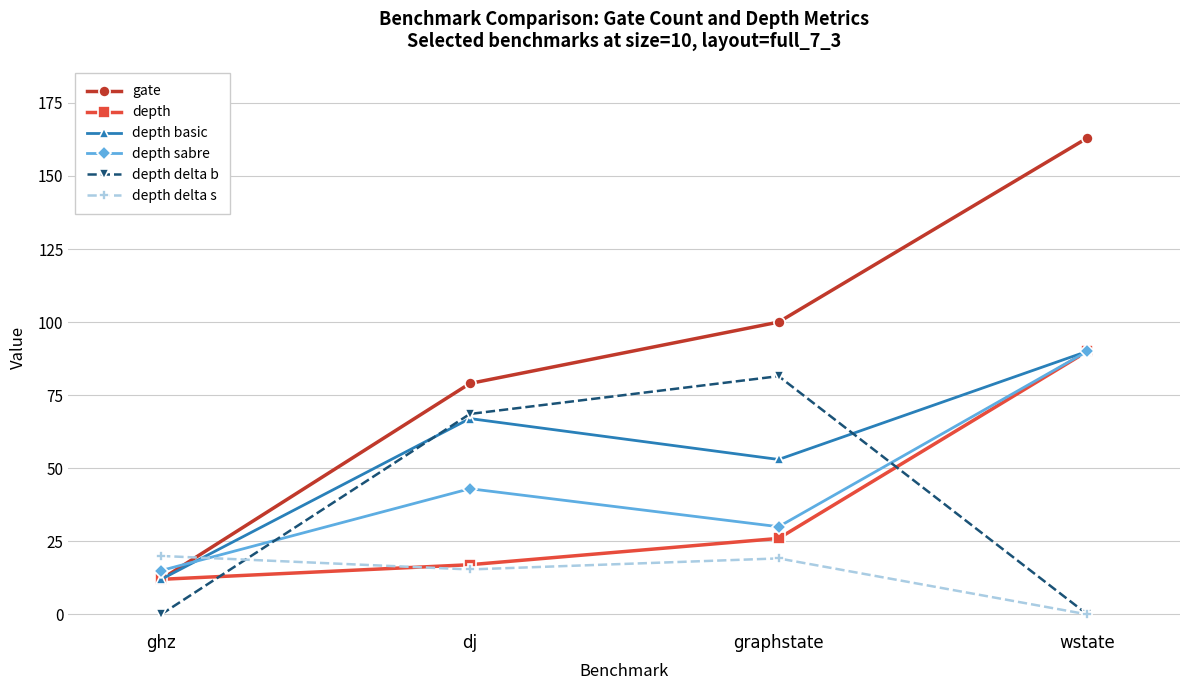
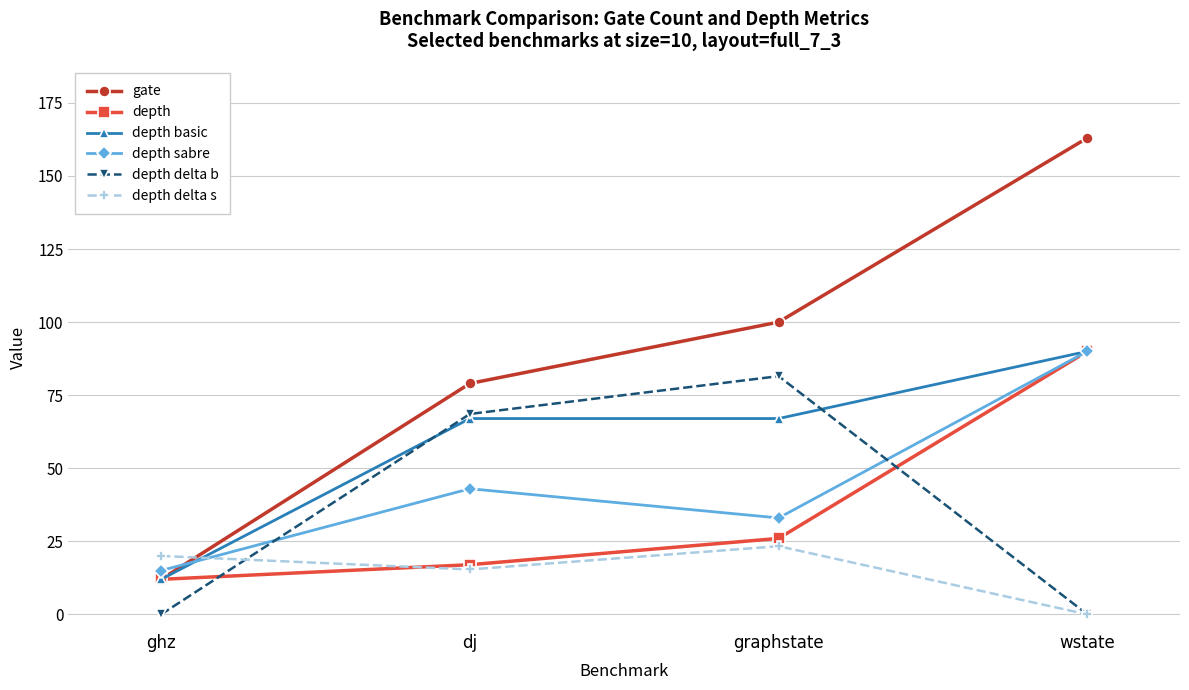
  {
    "depth basic": {
      "dj": 67,
-     "graphstate": 53
+     "graphstate": 67
    },
    "depth sabre": {
      "ghz": 15,
      "dj": 43,
-     "graphstate": 30
+     "graphstate": 33
    },
    "depth delta b": {
      "ghz": 0,
      "dj": 69,
      "graphstate": 82
    },
    "depth delta s": {
      "ghz": 20,
      "dj": 15,
-     "graphstate": 19
+     "graphstate": 23
    }
  }
